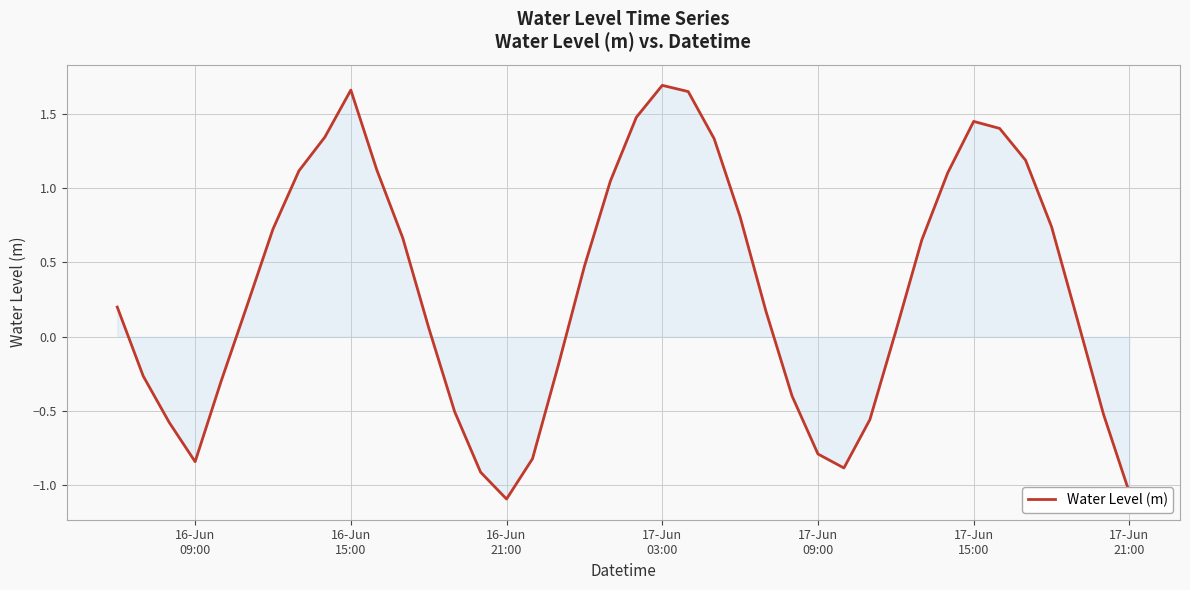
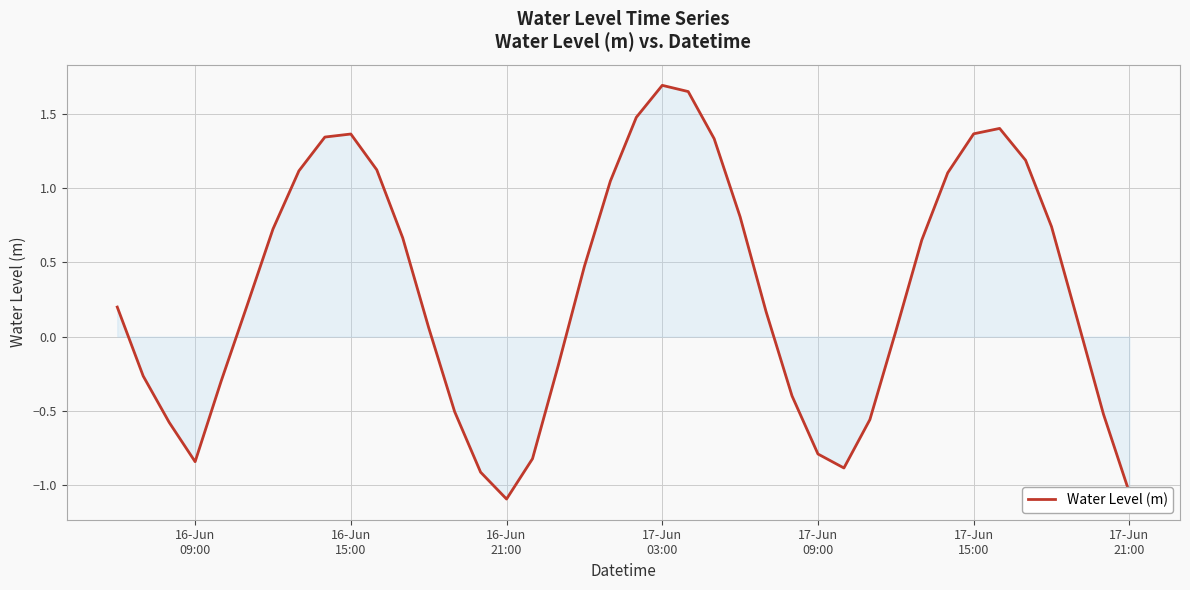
  {
    "Water Level (m)": {
      "16-Jun 09:00": -0.84,
-     "16-Jun 15:00": 1.66,
+     "16-Jun 15:00": 1.37,
      "16-Jun 21:00": -1.10,
      "17-Jun 09:00": -0.79,
-     "17-Jun 15:00": 1.45
+     "17-Jun 15:00": 1.37
    }
  }
